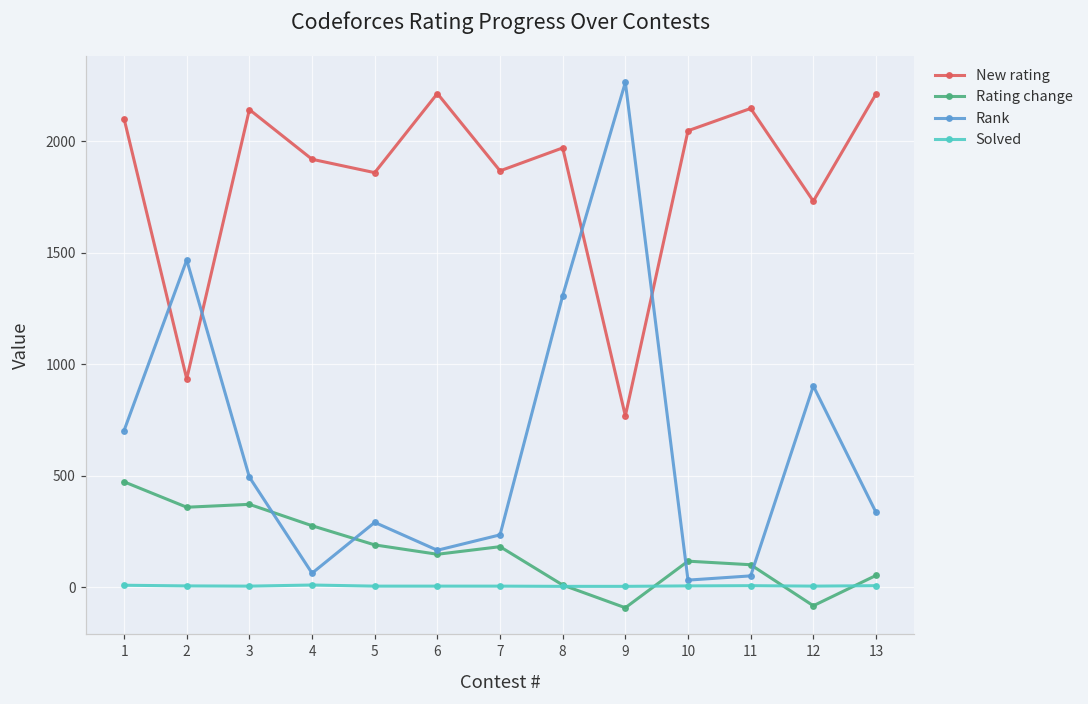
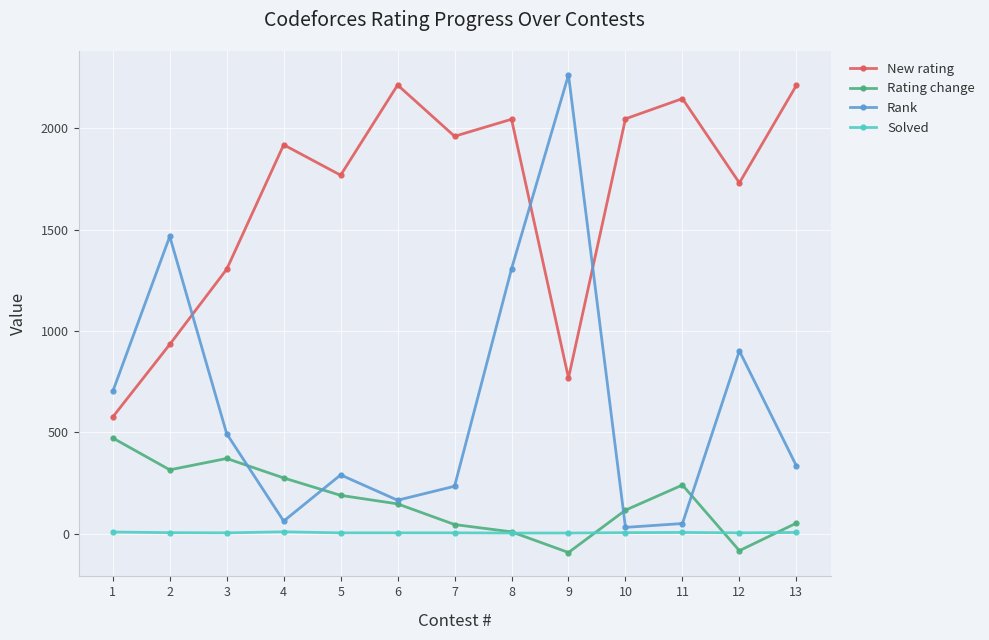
  {
    "New rating": {
-     "1": 2100,
+     "1": 580,
      "2": 930,
-     "3": 2140,
+     "3": 1310,
      "4": 1920,
-     "5": 1860,
+     "5": 1770,
      "6": 2210,
-     "7": 1870,
-     "8": 1970,
+     "7": 1960,
+     "8": 2050,
      "9": 770,
      "10": 2050,
      "11": 2150,
      "12": 1730,
      "13": 2210
    },
    "Rating change": {
      "1": 470,
-     "2": 360,
+     "2": 320,
      "3": 370,
      "4": 280,
      "5": 190,
      "6": 150,
-     "7": 180,
+     "7": 50,
      "9": -90,
      "10": 120,
-     "11": 100,
+     "11": 240,
      "12": -80,
      "13": 50
    }
  }
